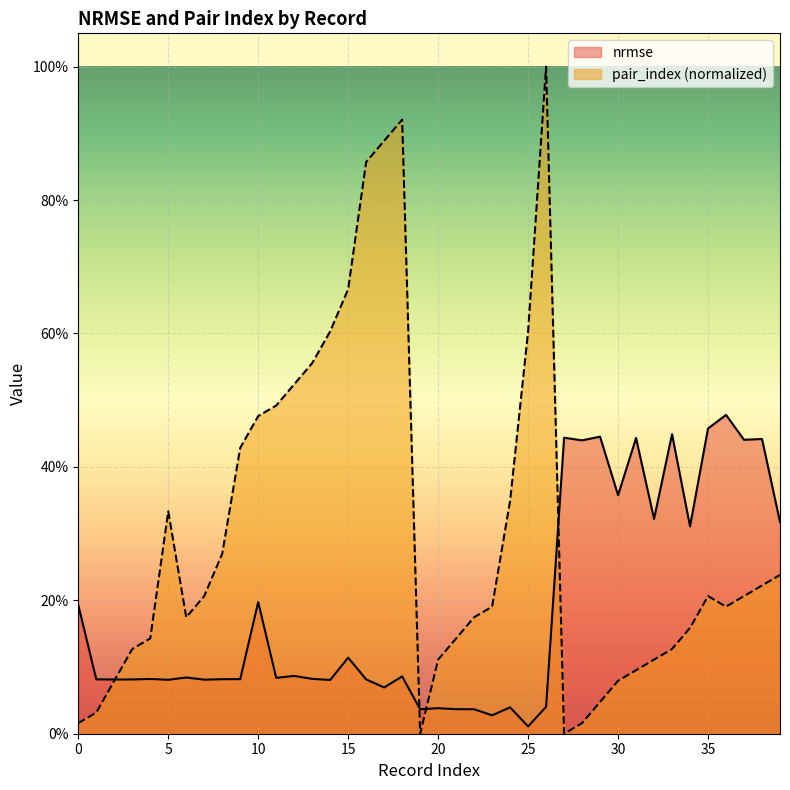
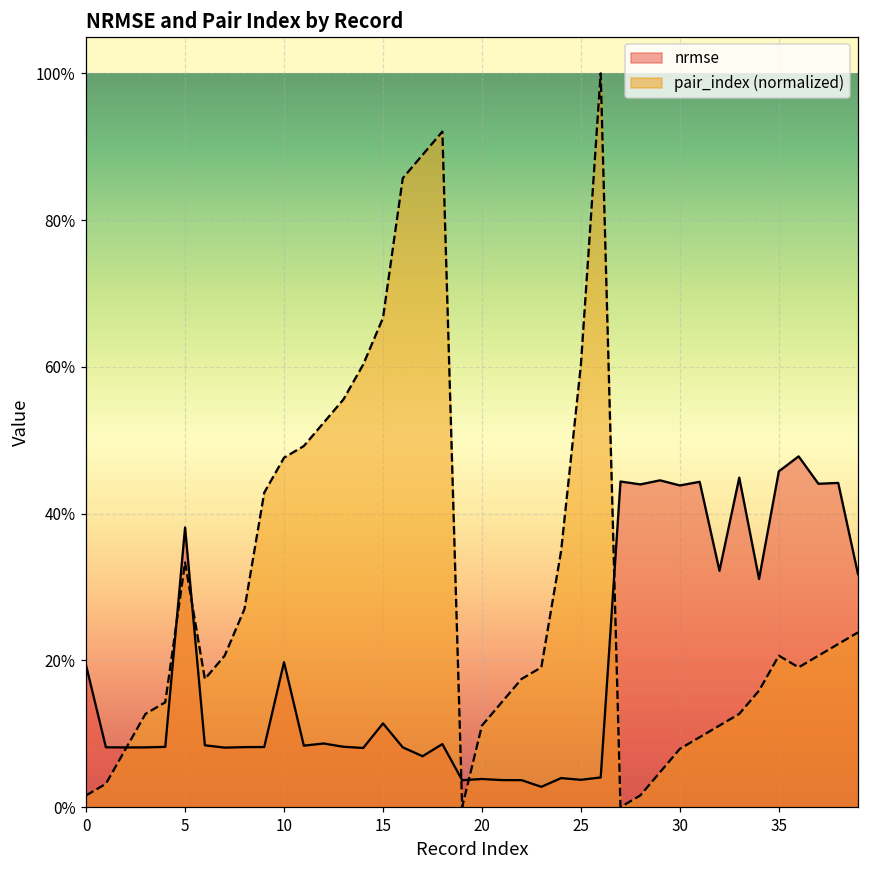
  {
    "nrmse": {
      "0": "19%",
-     "5": "8%",
+     "5": "38%",
      "10": "20%",
      "15": "11%",
      "20": "4%",
-     "25": "1%",
-     "30": "36%",
+     "25": "4%",
+     "30": "44%",
      "35": "46%"
    },
    "pair_index (normalized)": {
      "0": "2%",
      "5": "33%",
      "10": "48%",
      "15": "67%",
      "20": "11%",
      "25": "60%",
      "30": "8%",
      "35": "21%"
    }
  }
